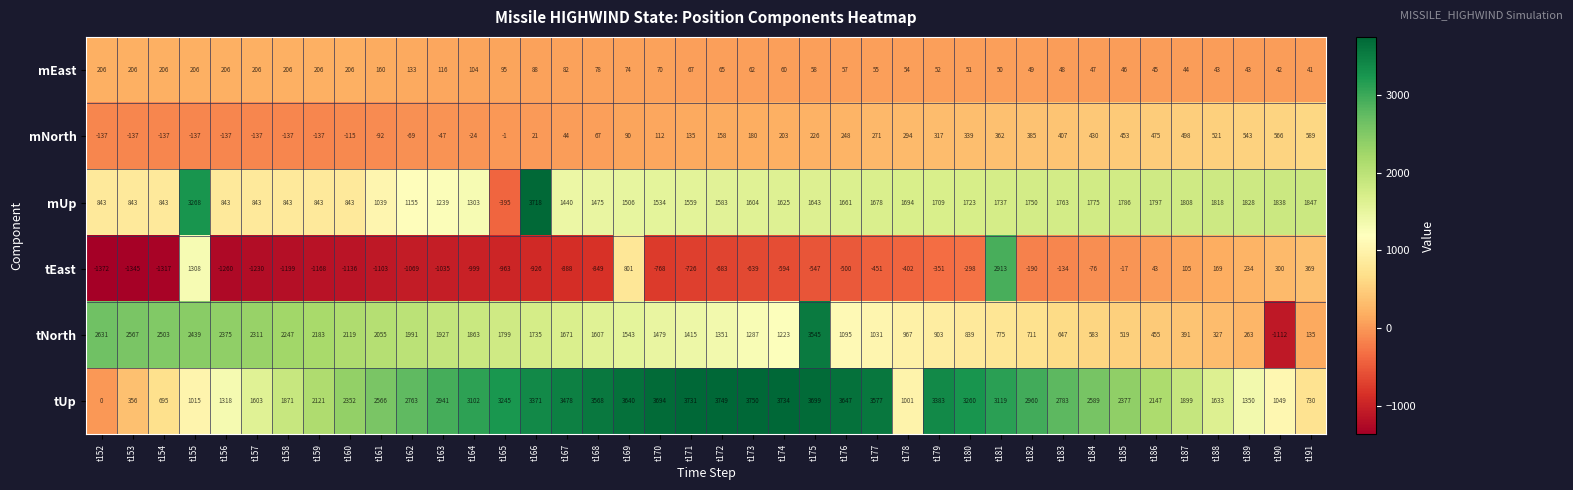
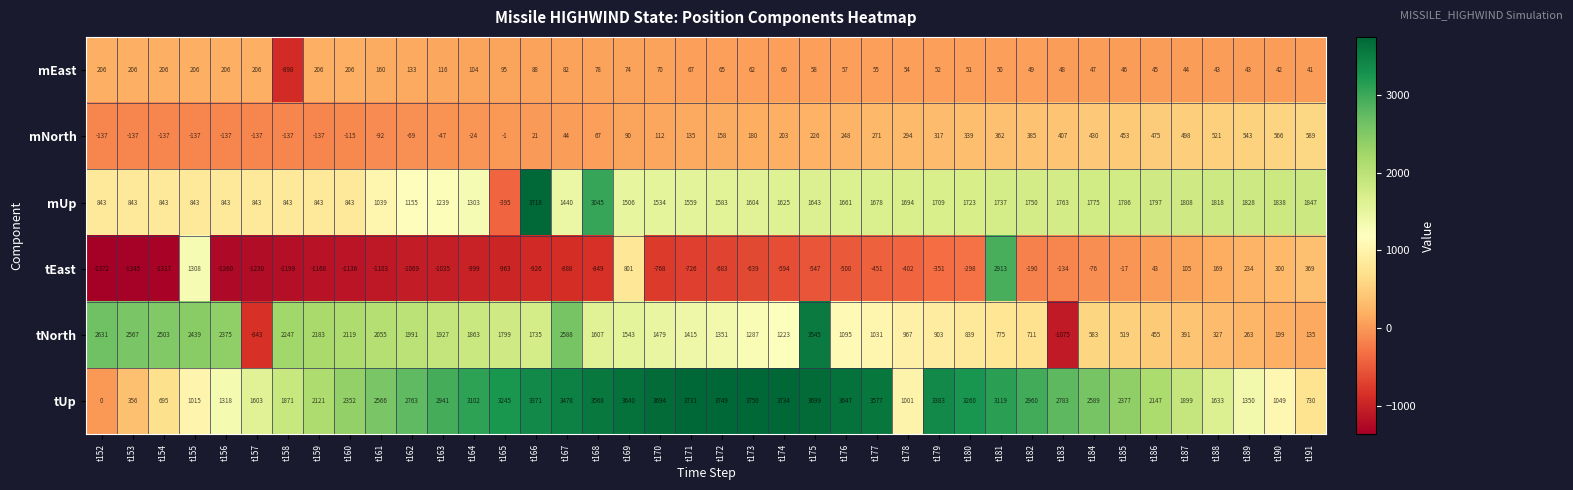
  {
    "mEast": {
      "t152": 206,
      "t153": 206,
      "t154": 206,
      "t155": 206,
      "t156": 206,
      "t157": 206,
-     "t158": 206,
+     "t158": -898,
      "t159": 206,
      "t160": 206,
      "t161": 160,
      "t162": 133,
      "t163": 116,
      "t164": 104,
      "t165": 95,
      "t166": 88,
      "t167": 82,
      "t168": 78,
      "t169": 74,
      "t170": 70,
      "t171": 67,
      "t172": 65,
      "t173": 62,
      "t174": 60,
      "t175": 58,
      "t176": 57,
      "t177": 55,
      "t178": 54,
      "t179": 52,
      "t180": 51,
      "t181": 50,
      "t182": 49,
      "t183": 48,
      "t184": 47,
      "t185": 46,
      "t186": 45,
      "t187": 44,
      "t188": 43,
      "t189": 43,
      "t190": 42,
      "t191": 41
    },
    "mUp": {
      "t152": 843,
      "t153": 843,
      "t154": 843,
-     "t155": 3268,
+     "t155": 843,
      "t156": 843,
      "t157": 843,
      "t158": 843,
      "t159": 843,
      "t160": 843,
      "t161": 1039,
      "t162": 1155,
      "t163": 1239,
      "t164": 1303,
      "t165": -395,
      "t166": 3718,
      "t167": 1440,
-     "t168": 1475,
+     "t168": 3045,
      "t169": 1506,
      "t170": 1534,
      "t171": 1559,
      "t172": 1583,
      "t173": 1604,
      "t174": 1625,
      "t175": 1643,
      "t176": 1661,
      "t177": 1678,
      "t178": 1694,
      "t179": 1709,
      "t180": 1723,
      "t181": 1737,
      "t182": 1750,
      "t183": 1763,
      "t184": 1775,
      "t185": 1786,
      "t186": 1797,
      "t187": 1808,
      "t188": 1818,
      "t189": 1828,
      "t190": 1838,
      "t191": 1847
    },
    "tNorth": {
      "t152": 2631,
      "t153": 2567,
      "t154": 2503,
      "t155": 2439,
      "t156": 2375,
-     "t157": 2311,
+     "t157": -843,
      "t158": 2247,
      "t159": 2183,
      "t160": 2119,
      "t161": 2055,
      "t162": 1991,
      "t163": 1927,
      "t164": 1863,
      "t165": 1799,
      "t166": 1735,
-     "t167": 1671,
+     "t167": 2588,
      "t168": 1607,
      "t169": 1543,
      "t170": 1479,
      "t171": 1415,
      "t172": 1351,
      "t173": 1287,
      "t174": 1223,
      "t175": 3545,
      "t176": 1095,
      "t177": 1031,
      "t178": 967,
      "t179": 903,
      "t180": 839,
      "t181": 775,
      "t182": 711,
-     "t183": 647,
+     "t183": -1075,
      "t184": 583,
      "t185": 519,
      "t186": 455,
      "t187": 391,
      "t188": 327,
      "t189": 263,
-     "t190": -1112,
+     "t190": 199,
      "t191": 135
    }
  }
